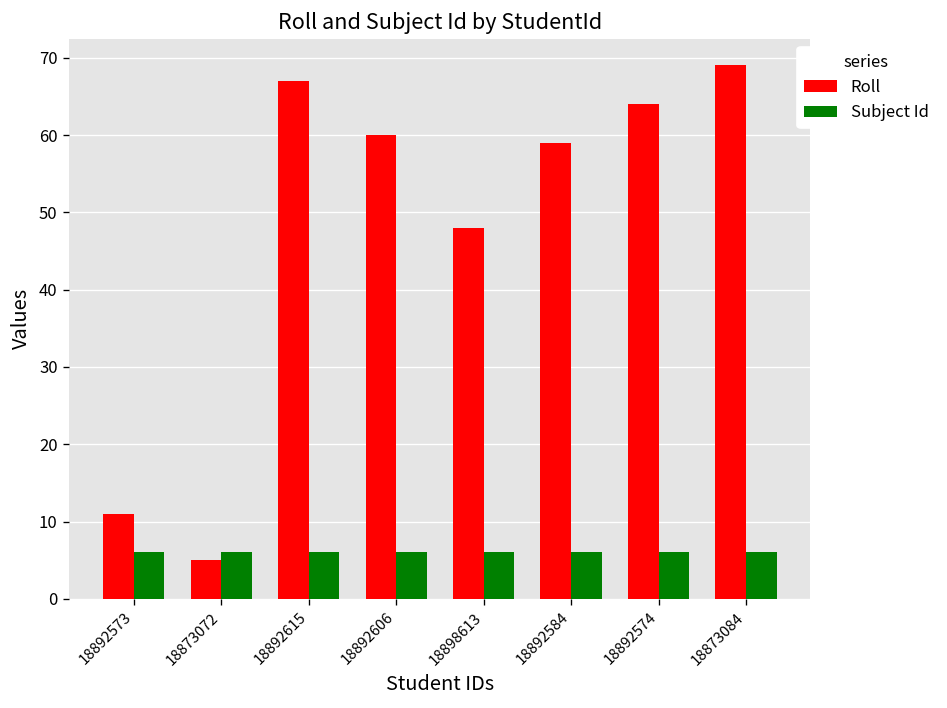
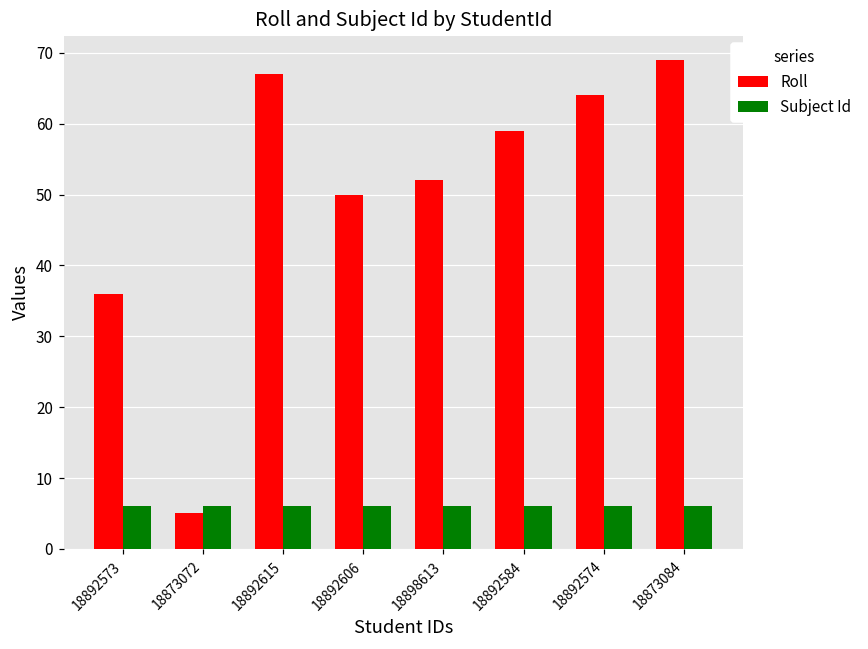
  {
    "Roll": {
-     "18892573": 11,
+     "18892573": 36,
      "18873072": 5,
      "18892615": 67,
-     "18892606": 60,
-     "18898613": 48,
+     "18892606": 50,
+     "18898613": 52,
      "18892584": 59,
      "18892574": 64,
      "18873084": 69
    },
    "Subject Id": {
      "18892573": 6,
      "18873072": 6,
      "18892615": 6,
      "18892606": 6,
      "18898613": 6,
      "18892584": 6,
      "18892574": 6,
      "18873084": 6
    }
  }
